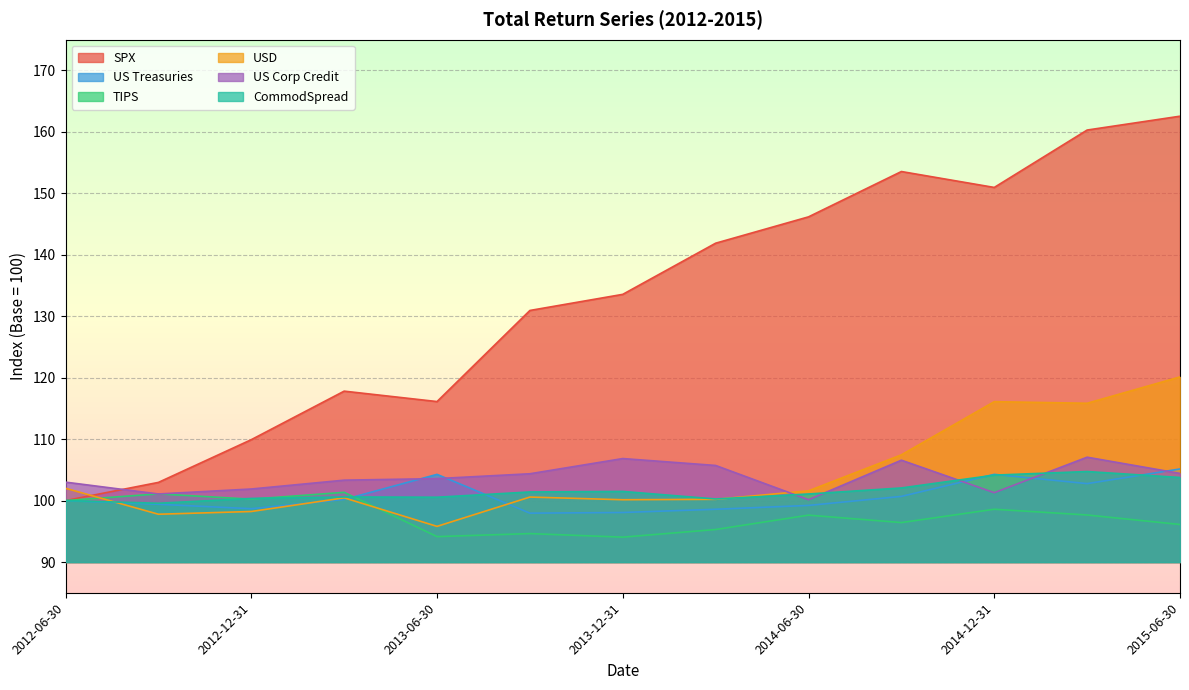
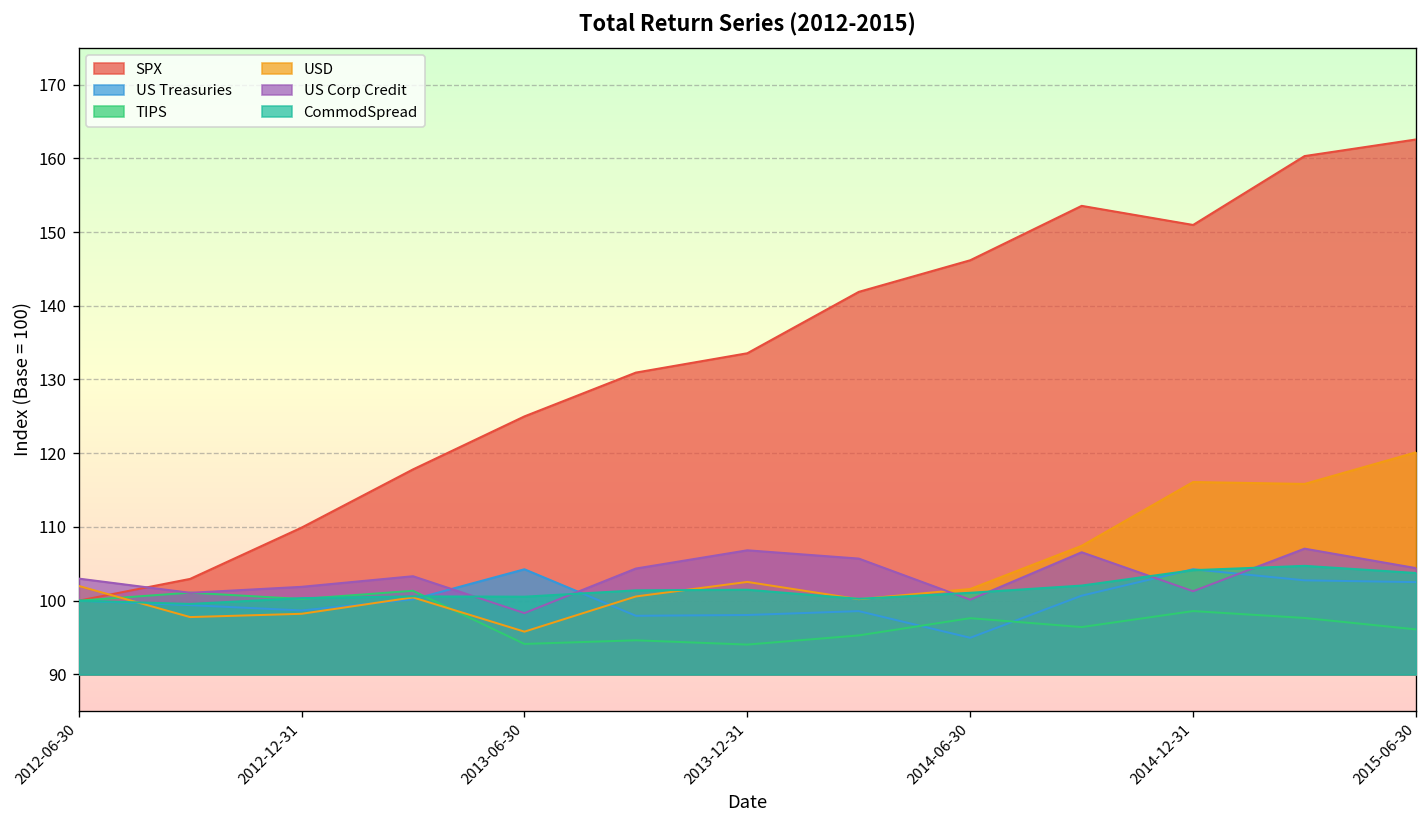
  {
    "SPX": {
      "2012-12-31": 110,
-     "2013-06-30": 116,
+     "2013-06-30": 125,
      "2013-12-31": 134,
      "2014-06-30": 146,
      "2014-12-31": 151,
      "2015-06-30": 163
    },
    "US Treasuries": {
      "2012-12-31": 99,
      "2013-06-30": 104,
      "2013-12-31": 98,
-     "2014-06-30": 99,
-     "2015-06-30": 105
+     "2014-06-30": 95,
+     "2015-06-30": 103
    },
    "USD": {
      "2012-06-30": 102,
      "2012-12-31": 98,
      "2013-06-30": 96,
-     "2013-12-31": 100,
+     "2013-12-31": 103,
      "2014-06-30": 102,
      "2014-12-31": 116,
      "2015-06-30": 120
    },
    "US Corp Credit": {
      "2012-06-30": 103,
      "2012-12-31": 102,
-     "2013-06-30": 104,
+     "2013-06-30": 98,
      "2013-12-31": 107,
      "2014-06-30": 100,
      "2014-12-31": 101,
      "2015-06-30": 104
    }
  }
